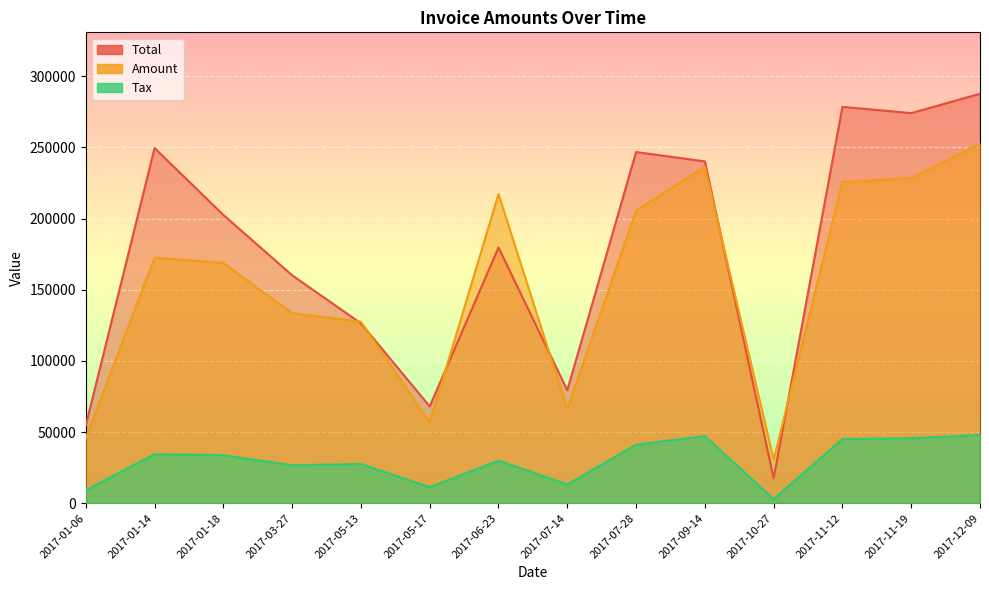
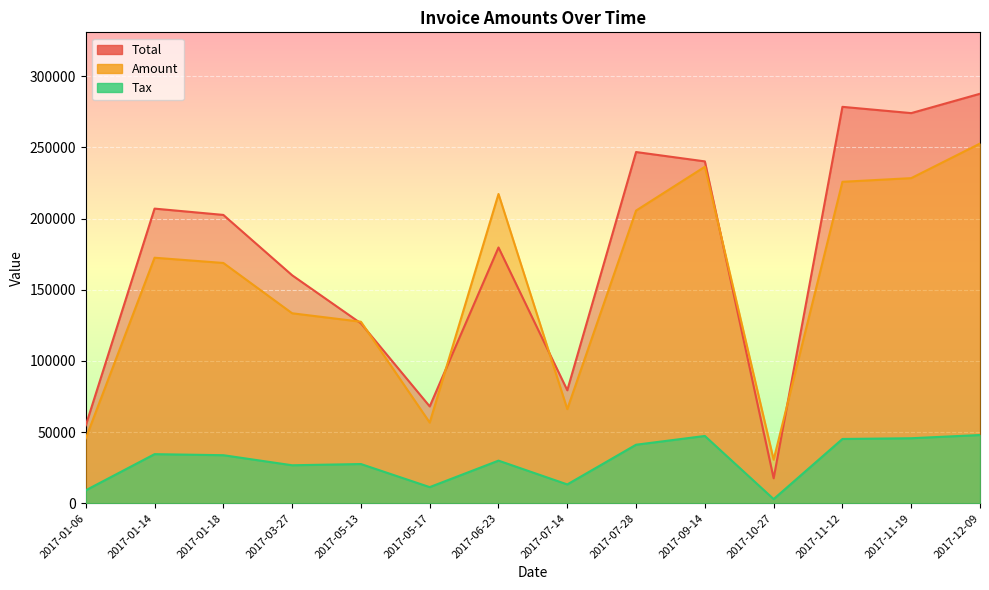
  {
    "Total": {
      "2017-01-06": 55000,
-     "2017-01-14": 250000,
+     "2017-01-14": 207000,
      "2017-01-18": 203000,
      "2017-03-27": 160000,
      "2017-05-17": 68000,
      "2017-06-23": 180000,
      "2017-07-14": 79000,
      "2017-07-28": 247000,
      "2017-09-14": 240000,
      "2017-10-27": 18000,
      "2017-11-12": 279000,
      "2017-11-19": 274000,
      "2017-12-09": 288000
    },
    "Amount": {
      "2017-01-06": 46000,
      "2017-01-14": 173000,
      "2017-01-18": 169000,
      "2017-03-27": 134000,
      "2017-05-17": 57000,
      "2017-06-23": 217000,
      "2017-07-14": 66000,
      "2017-07-28": 206000,
      "2017-09-14": 236000,
      "2017-10-27": 31000,
      "2017-11-12": 226000,
      "2017-11-19": 228000,
      "2017-12-09": 253000
    },
    "Tax": {
      "2017-01-06": 9000,
      "2017-01-14": 35000,
      "2017-01-18": 34000,
      "2017-03-27": 27000,
      "2017-05-13": 28000,
      "2017-05-17": 11000,
      "2017-06-23": 30000,
      "2017-07-14": 13000,
      "2017-07-28": 41000,
      "2017-09-14": 47000,
      "2017-10-27": 3000,
      "2017-11-12": 45000,
      "2017-11-19": 46000,
      "2017-12-09": 48000
    }
  }
